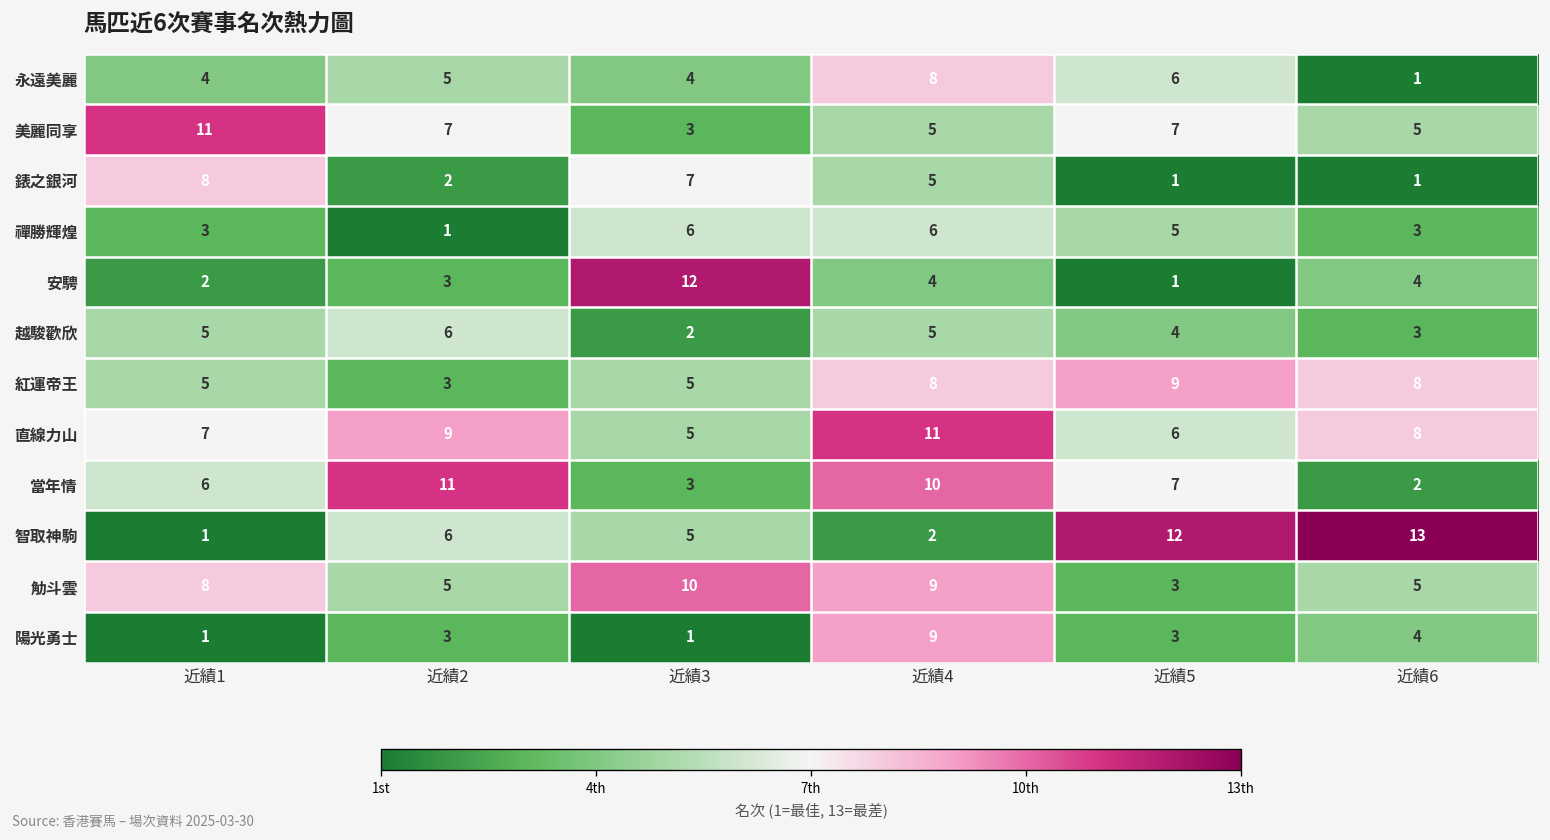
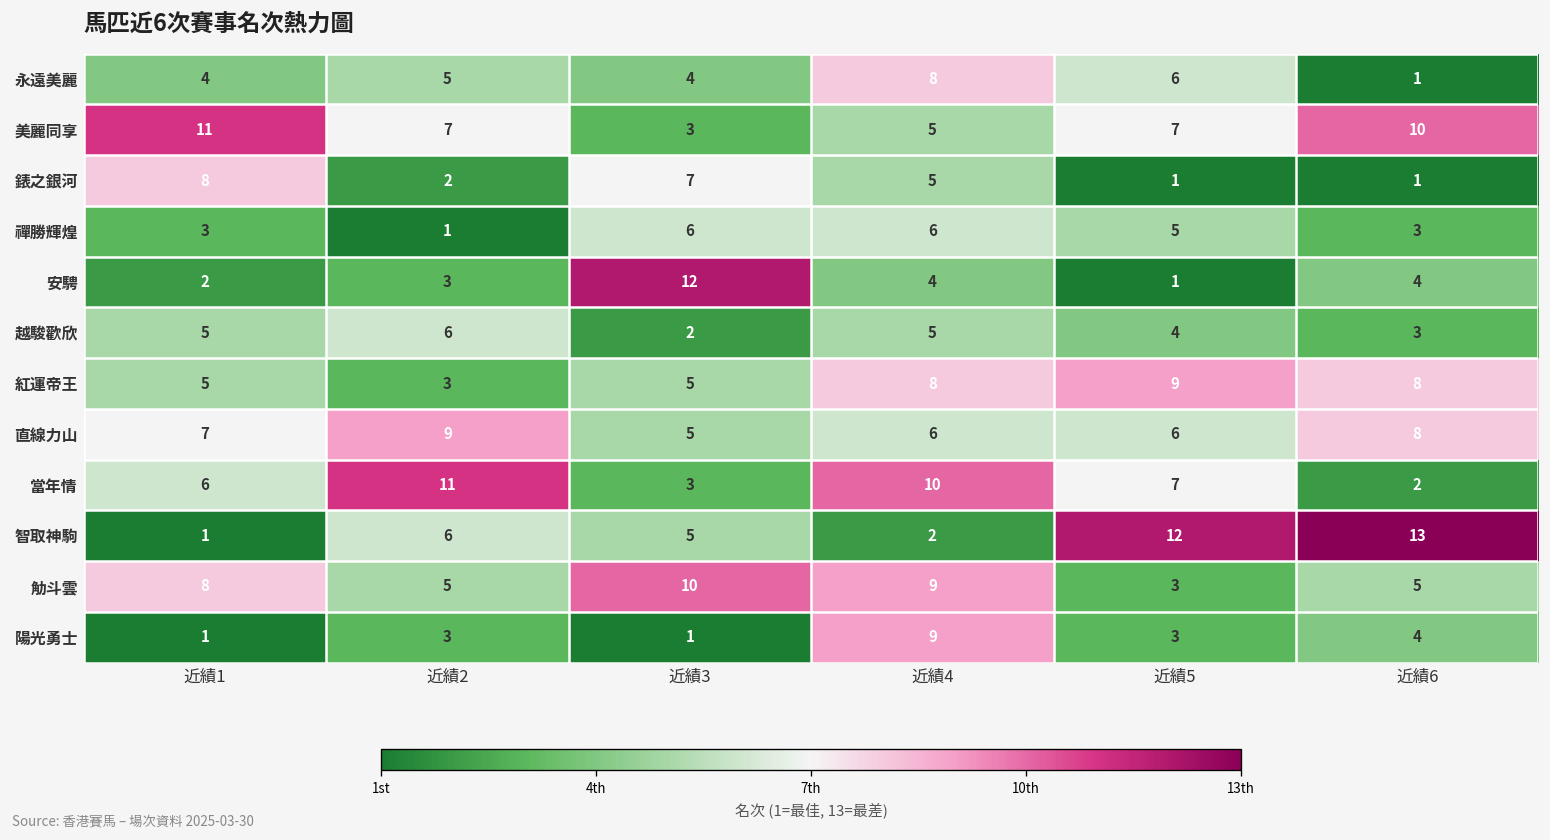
  {
    "永遠美麗": {
      "近績1": 4,
      "近績2": 5,
      "近績3": 4,
      "近績4": 8,
      "近績5": 6,
      "近績6": 1
    },
    "美麗同享": {
      "近績1": 11,
      "近績2": 7,
      "近績3": 3,
      "近績4": 5,
      "近績5": 7,
-     "近績6": 5
+     "近績6": 10
    },
    "錶之銀河": {
      "近績1": 8,
      "近績2": 2,
      "近績3": 7,
      "近績4": 5,
      "近績5": 1,
      "近績6": 1
    },
    "禪勝輝煌": {
      "近績1": 3,
      "近績2": 1,
      "近績3": 6,
      "近績4": 6,
      "近績5": 5,
      "近績6": 3
    },
    "安騁": {
      "近績1": 2,
      "近績2": 3,
      "近績3": 12,
      "近績4": 4,
      "近績5": 1,
      "近績6": 4
    },
    "越駿歡欣": {
      "近績1": 5,
      "近績2": 6,
      "近績3": 2,
      "近績4": 5,
      "近績5": 4,
      "近績6": 3
    },
    "紅運帝王": {
      "近績1": 5,
      "近績2": 3,
      "近績3": 5,
      "近績4": 8,
      "近績5": 9,
      "近績6": 8
    },
    "直線力山": {
      "近績1": 7,
      "近績2": 9,
      "近績3": 5,
-     "近績4": 11,
+     "近績4": 6,
      "近績5": 6,
      "近績6": 8
    },
    "當年情": {
      "近績1": 6,
      "近績2": 11,
      "近績3": 3,
      "近績4": 10,
      "近績5": 7,
      "近績6": 2
    },
    "智取神駒": {
      "近績1": 1,
      "近績2": 6,
      "近績3": 5,
      "近績4": 2,
      "近績5": 12,
      "近績6": 13
    },
    "觔斗雲": {
      "近績1": 8,
      "近績2": 5,
      "近績3": 10,
      "近績4": 9,
      "近績5": 3,
      "近績6": 5
    },
    "陽光勇士": {
      "近績1": 1,
      "近績2": 3,
      "近績3": 1,
      "近績4": 9,
      "近績5": 3,
      "近績6": 4
    }
  }
